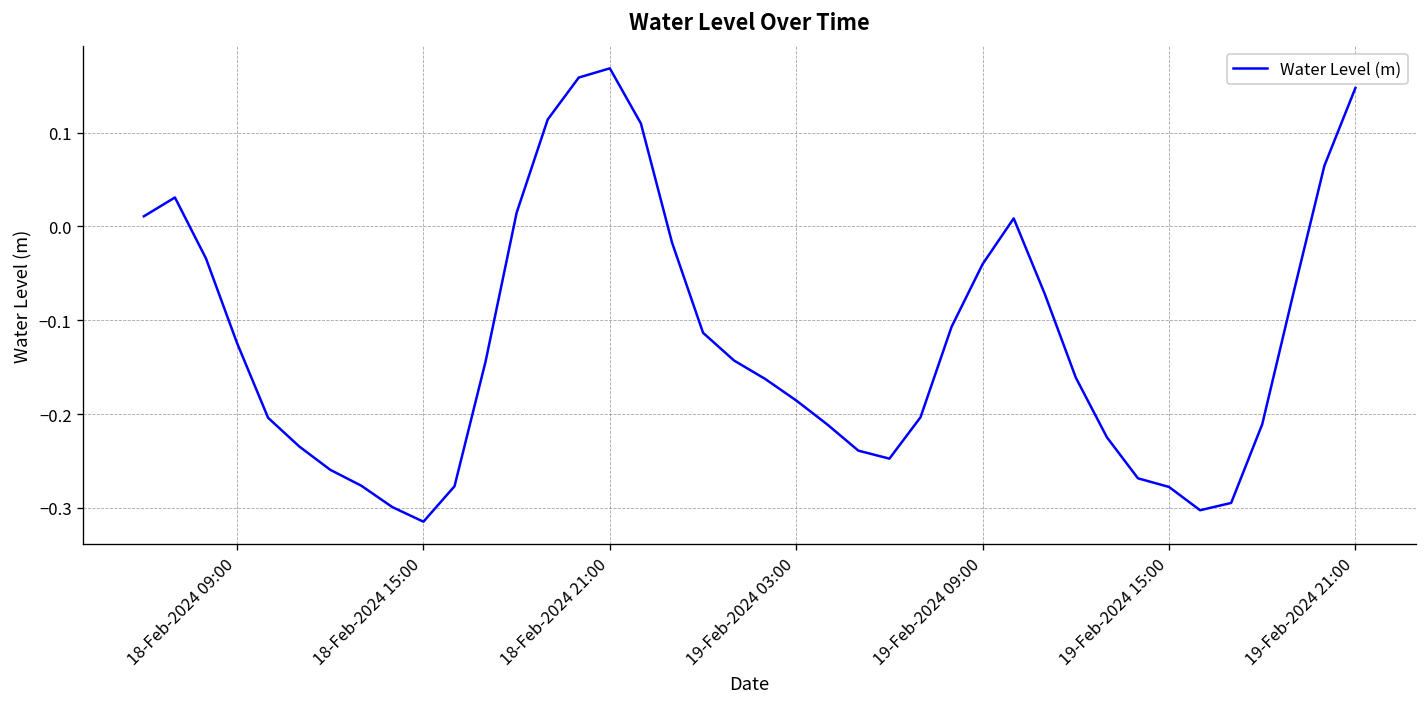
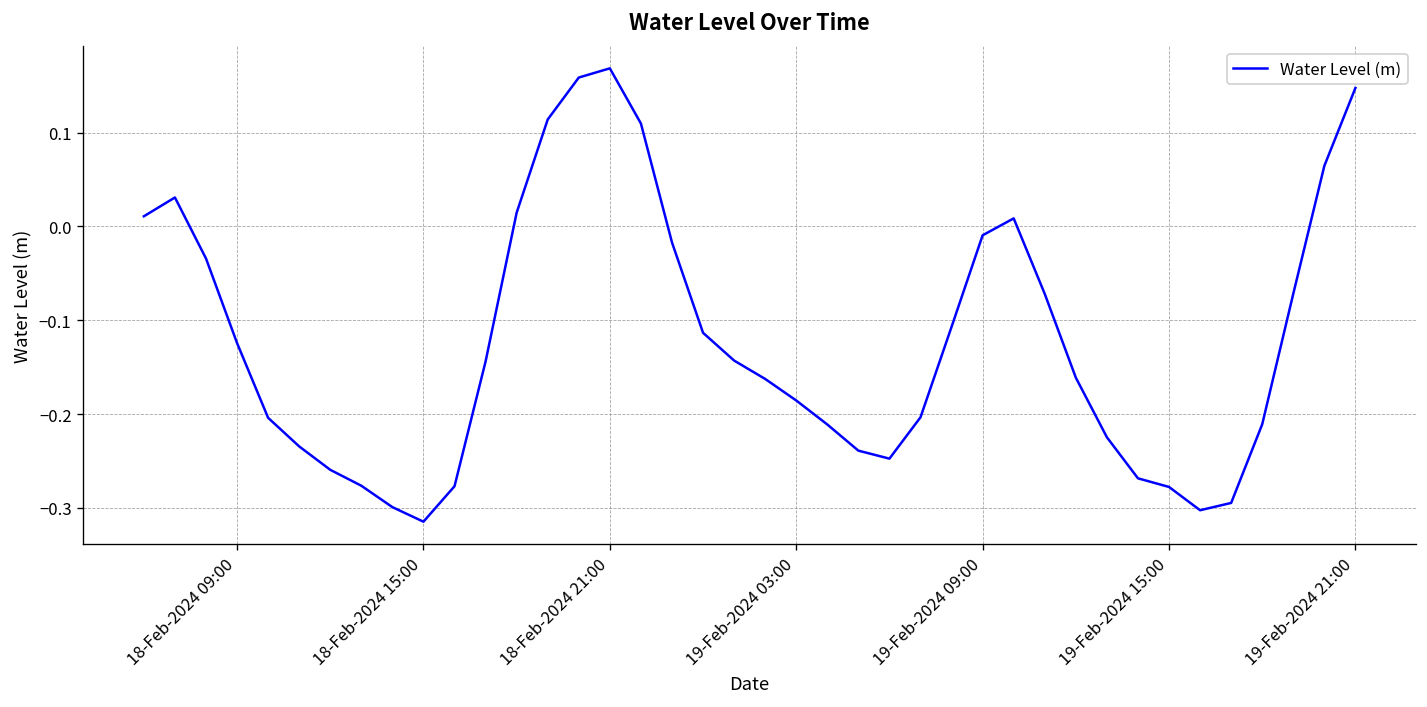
  {
    "18-Feb-2024 09:00": -0.12,
    "18-Feb-2024 15:00": -0.31,
    "18-Feb-2024 21:00": 0.17,
    "19-Feb-2024 03:00": -0.19,
-   "19-Feb-2024 09:00": -0.04,
+   "19-Feb-2024 09:00": -0.01,
    "19-Feb-2024 15:00": -0.28,
    "19-Feb-2024 21:00": 0.15
  }
